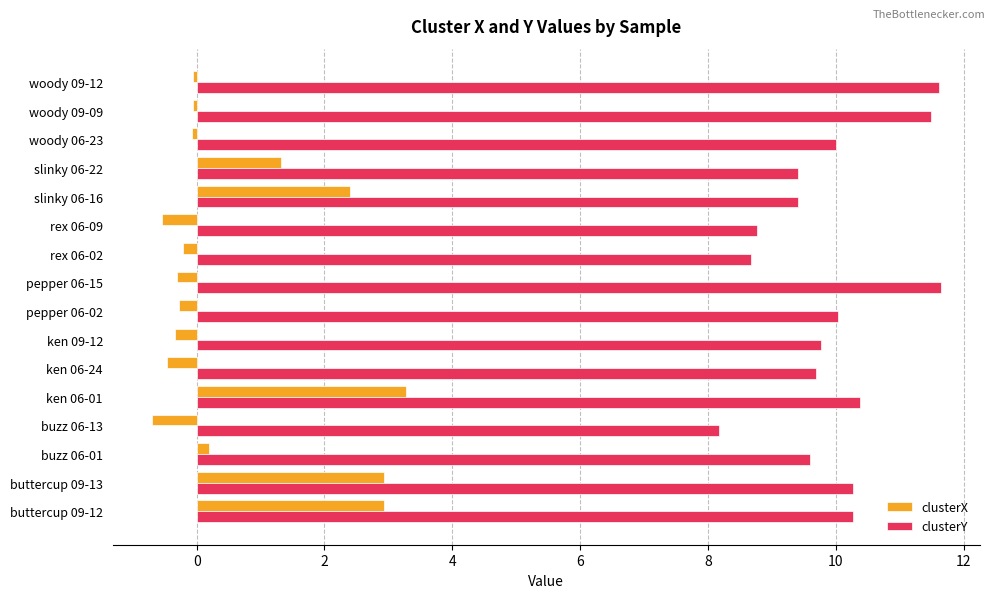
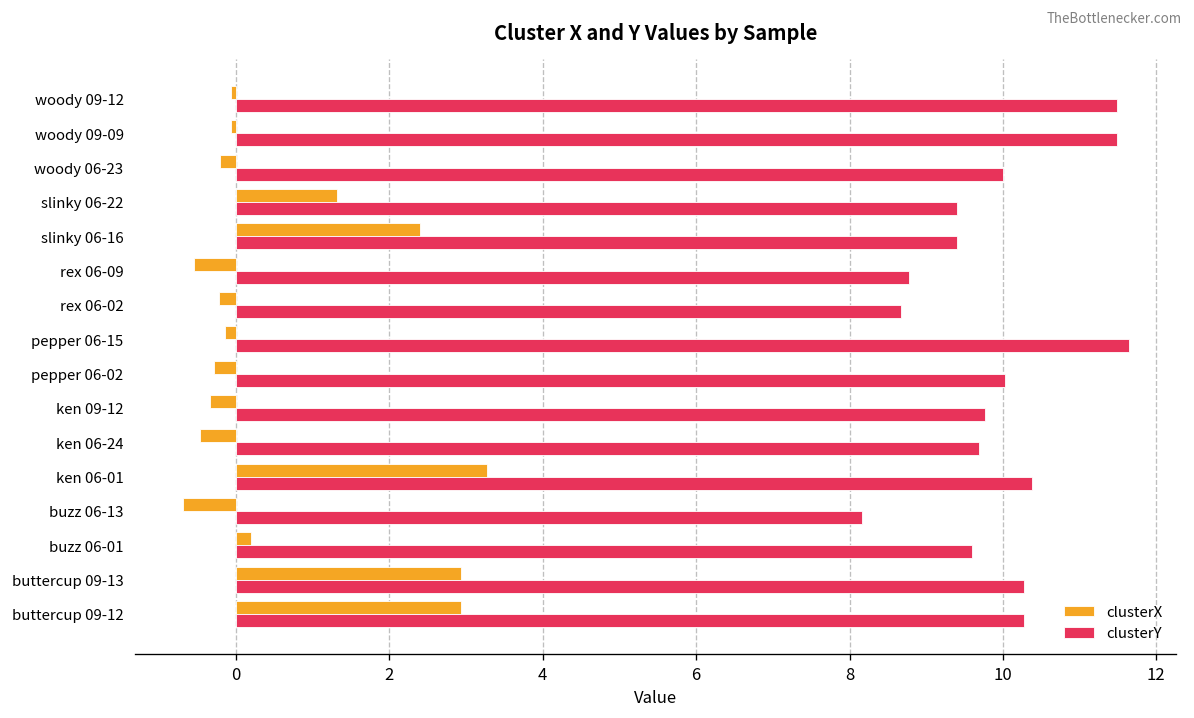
  {
    "clusterX": {
      "woody 09-12": -0.1,
      "woody 09-09": -0.1,
-     "woody 06-23": -0.1,
+     "woody 06-23": -0.2,
      "slinky 06-22": 1.3,
      "slinky 06-16": 2.4,
      "rex 06-09": -0.5,
      "rex 06-02": -0.2,
-     "pepper 06-15": -0.3,
+     "pepper 06-15": -0.1,
      "pepper 06-02": -0.3,
      "ken 09-12": -0.3,
      "ken 06-24": -0.5,
      "ken 06-01": 3.3,
      "buzz 06-13": -0.7,
      "buzz 06-01": 0.2,
      "buttercup 09-13": 2.9,
      "buttercup 09-12": 2.9
    },
    "clusterY": {
-     "woody 09-12": 11.6,
+     "woody 09-12": 11.5,
      "woody 09-09": 11.5,
      "woody 06-23": 10.0,
      "slinky 06-22": 9.4,
      "slinky 06-16": 9.4,
      "rex 06-09": 8.8,
      "rex 06-02": 8.7,
      "pepper 06-15": 11.6,
      "pepper 06-02": 10.0,
      "ken 09-12": 9.8,
      "ken 06-24": 9.7,
      "ken 06-01": 10.4,
      "buzz 06-13": 8.2,
      "buzz 06-01": 9.6,
      "buttercup 09-13": 10.3,
      "buttercup 09-12": 10.3
    }
  }
